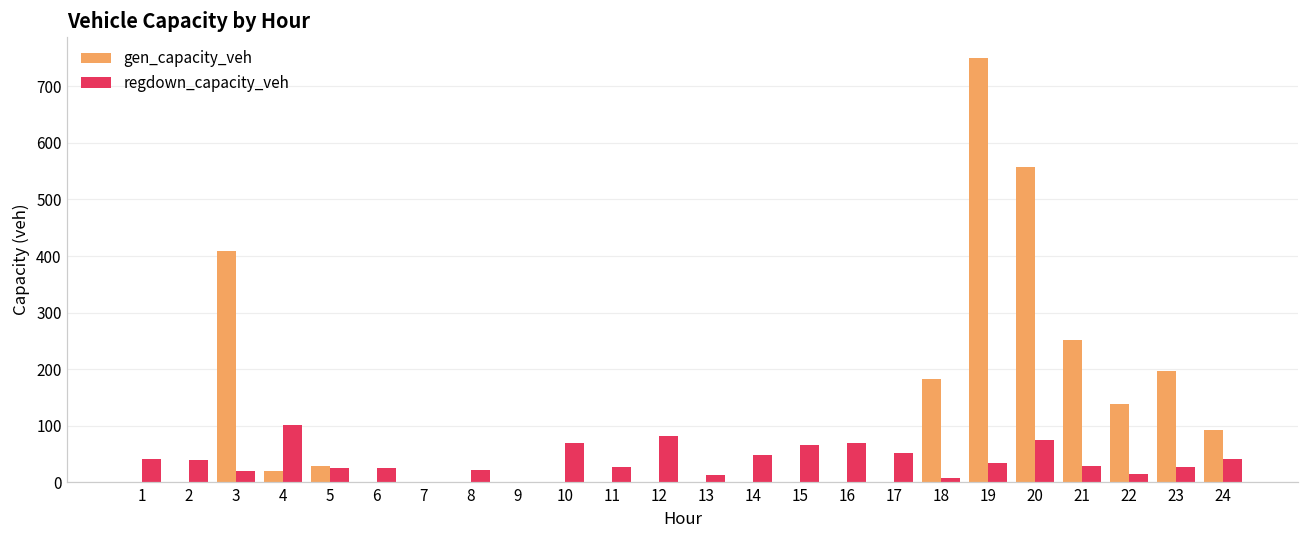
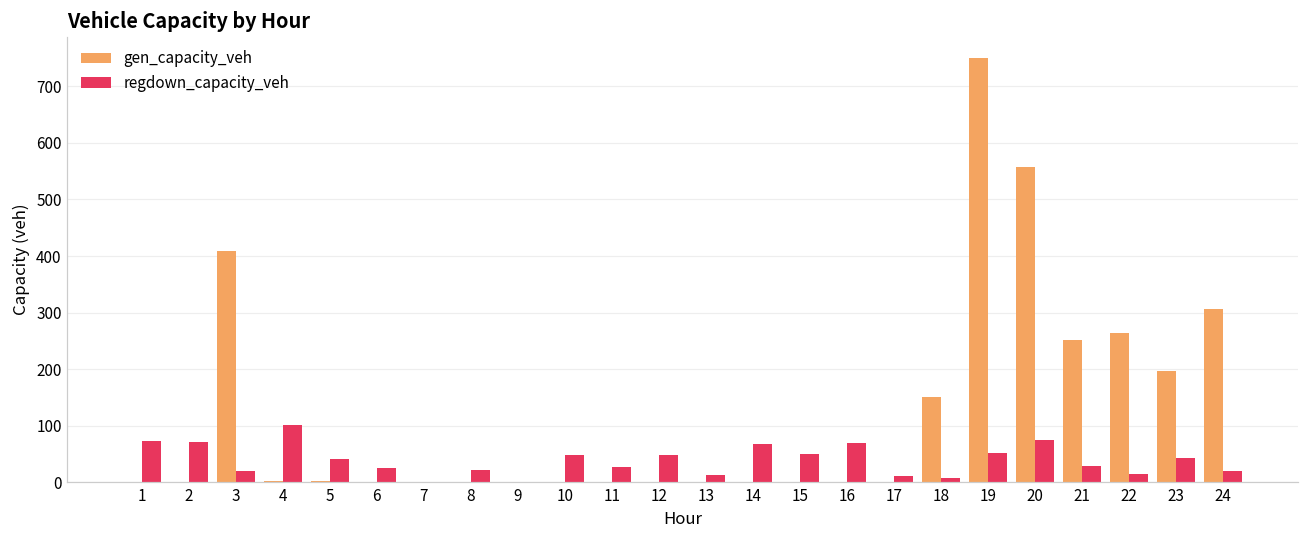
  {
    "gen_capacity_veh": {
      "1": 0,
      "2": 0,
      "3": 410,
-     "4": 20,
-     "5": 30,
+     "4": 0,
+     "5": 0,
      "6": 0,
      "7": 0,
      "8": 0,
      "9": 0,
      "10": 0,
      "11": 0,
      "12": 0,
      "13": 0,
      "14": 0,
      "15": 0,
      "16": 0,
      "17": 0,
-     "18": 180,
+     "18": 150,
      "19": 750,
      "20": 560,
      "21": 250,
-     "22": 140,
+     "22": 260,
      "23": 200,
-     "24": 90
+     "24": 310
    },
    "regdown_capacity_veh": {
-     "1": 40,
-     "2": 40,
+     "1": 70,
+     "2": 70,
      "3": 20,
      "4": 100,
-     "5": 30,
+     "5": 40,
      "6": 30,
      "7": 0,
      "8": 20,
      "9": 0,
-     "10": 70,
+     "10": 50,
      "11": 30,
-     "12": 80,
+     "12": 50,
      "13": 10,
-     "14": 50,
-     "15": 70,
+     "14": 70,
+     "15": 50,
      "16": 70,
-     "17": 50,
+     "17": 10,
      "18": 10,
-     "19": 30,
+     "19": 50,
      "20": 70,
      "21": 30,
      "22": 10,
-     "23": 30,
-     "24": 40
+     "23": 40,
+     "24": 20
    }
  }
